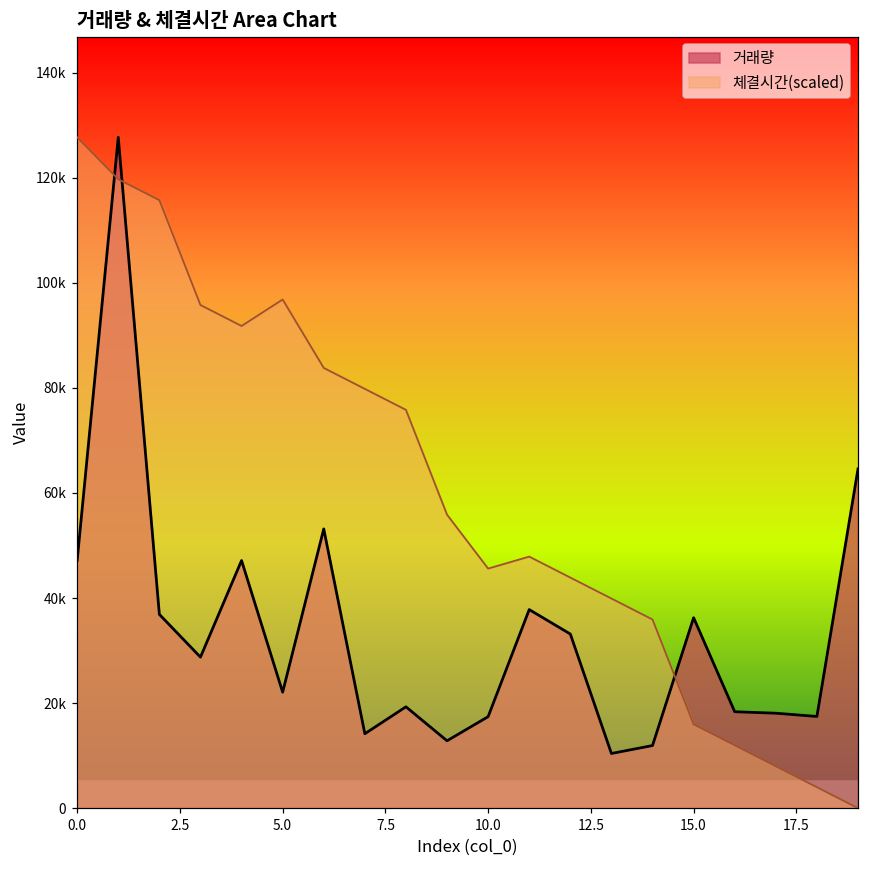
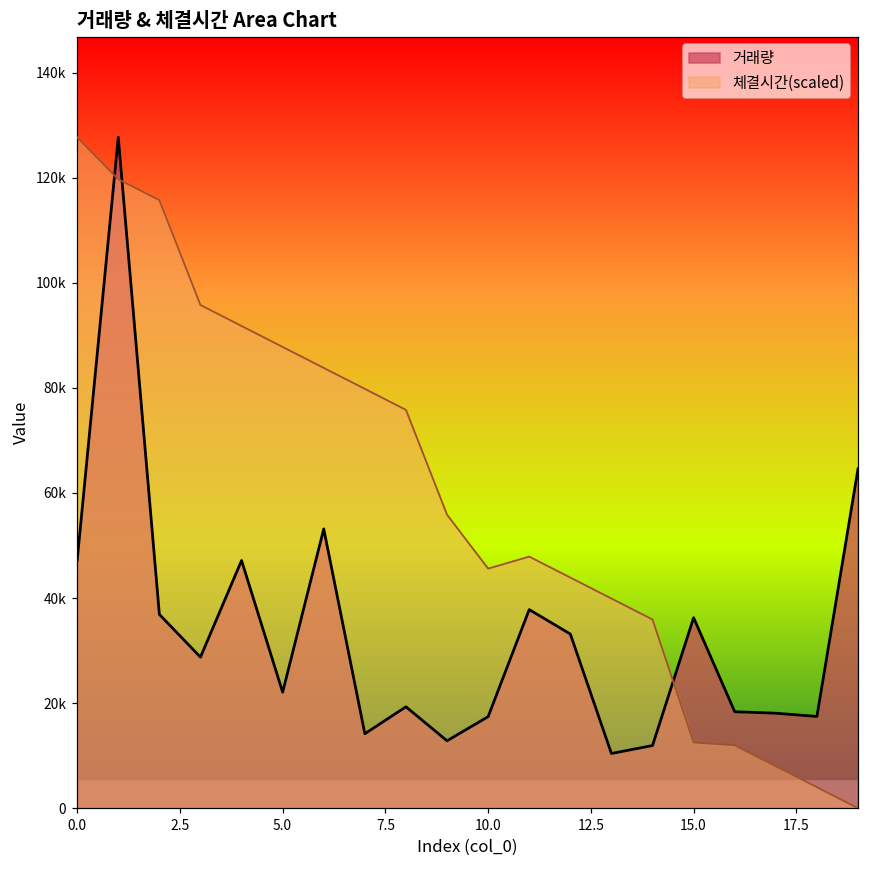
  {
    "거래량": {
      "0.0": 47000,
      "5.0": 22000,
      "10.0": 17000,
      "15.0": 36000
    },
    "체결시간(scaled)": {
      "0.0": 128000,
-     "5.0": 97000,
+     "5.0": 88000,
      "10.0": 46000,
-     "15.0": 16000
+     "15.0": 12000
    }
  }
